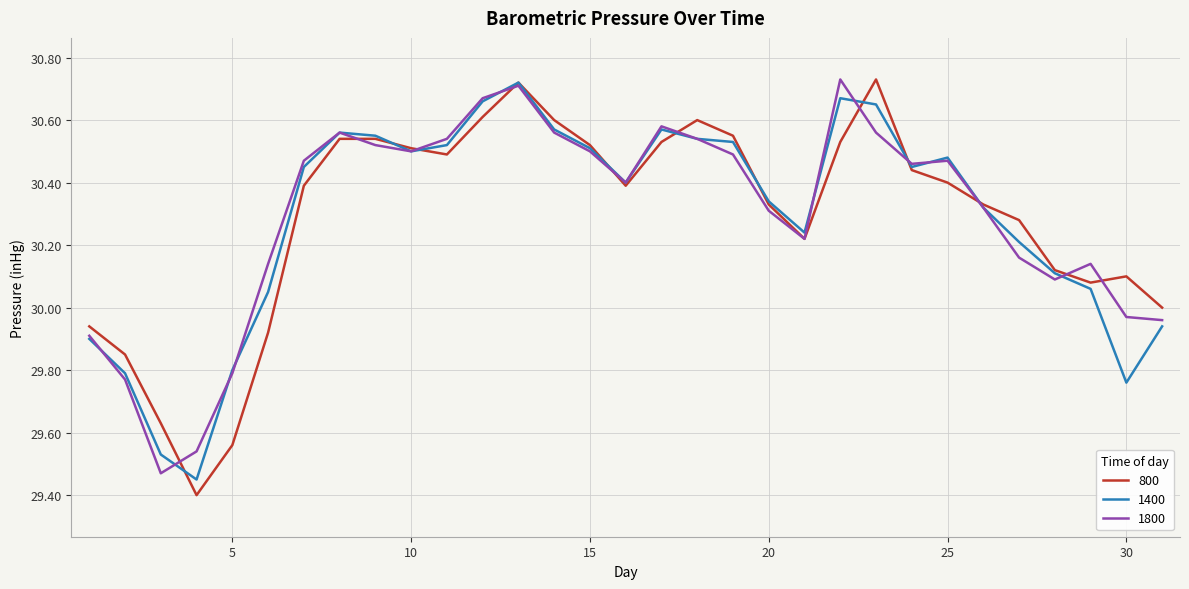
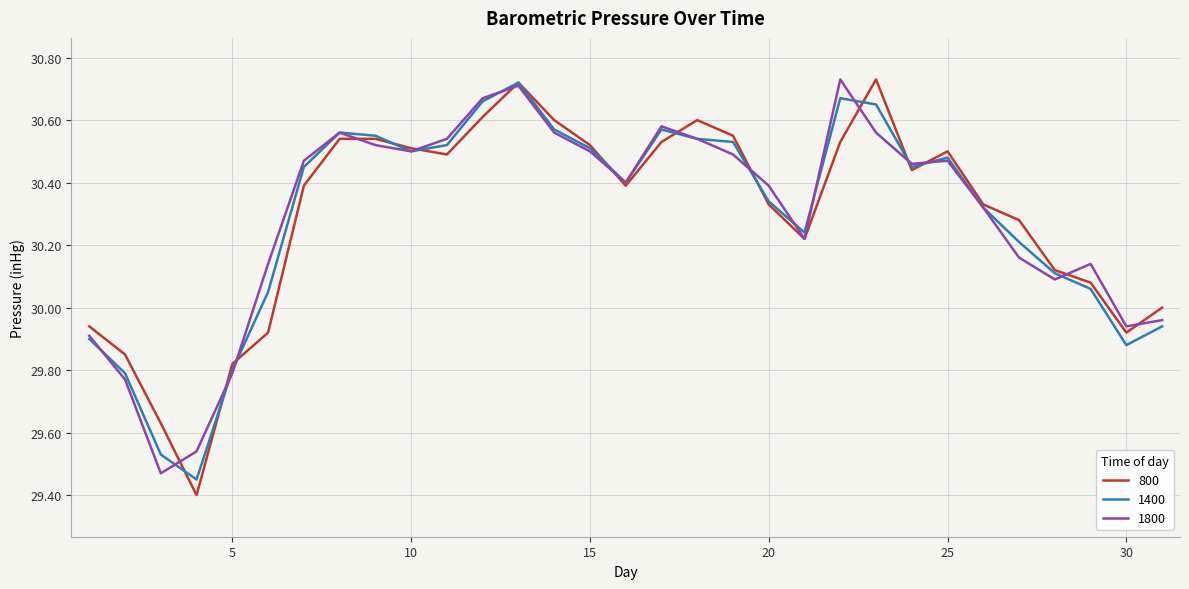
  {
    "800": {
-     "5": 29.56,
+     "5": 29.82,
      "10": 30.51,
      "15": 30.52,
      "20": 30.33,
-     "25": 30.4,
-     "30": 30.10
+     "25": 30.5,
+     "30": 29.92
    },
    "1400": {
      "5": 29.80,
      "15": 30.51,
      "20": 30.34,
      "25": 30.48,
-     "30": 29.76
+     "30": 29.88
    },
    "1800": {
      "5": 29.79,
      "15": 30.50,
-     "20": 30.31,
+     "20": 30.39,
      "25": 30.47,
-     "30": 29.97
+     "30": 29.94
    }
  }
